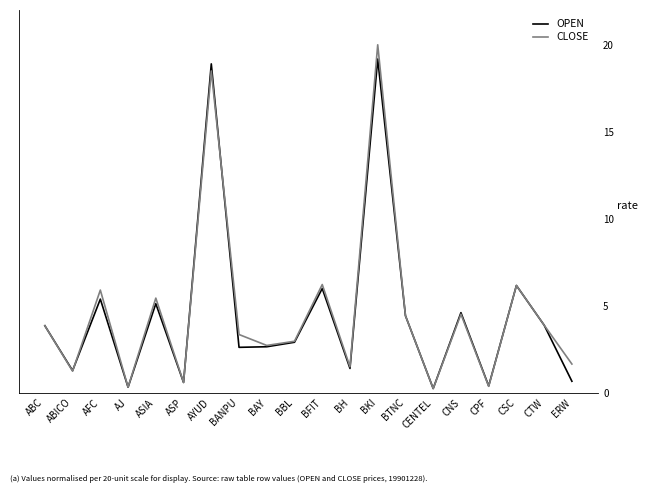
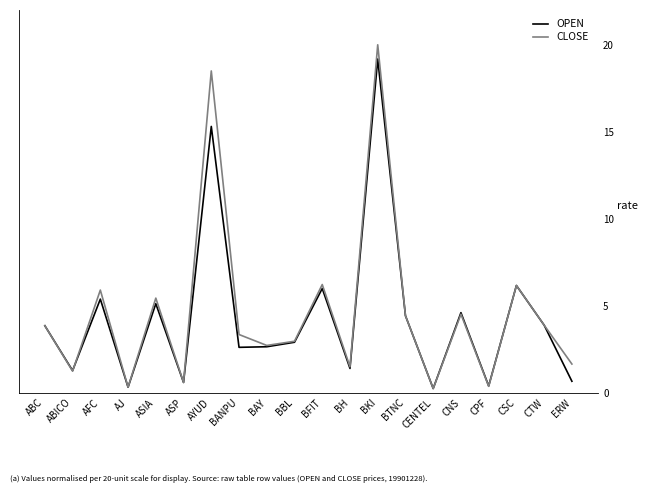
  {
    "OPEN": {
      "AFC": 5.4,
      "ASIA": 5.1,
-     "AYUD": 18.9,
+     "AYUD": 15.3,
      "BANPU": 2.6,
      "BFIT": 6.0,
      "BKI": 19.2,
      "ERW": 0.7
    },
    "CLOSE": {
      "AFC": 5.9,
      "ASIA": 5.4,
      "AYUD": 18.5,
      "BANPU": 3.3,
      "BFIT": 6.2,
      "BKI": 20.0,
      "ERW": 1.6
    }
  }
